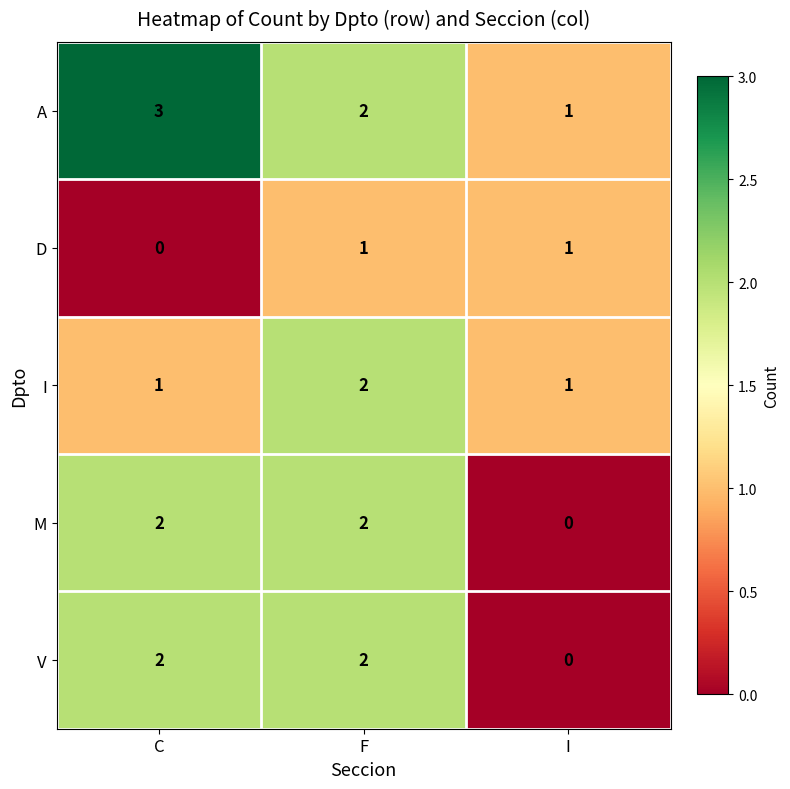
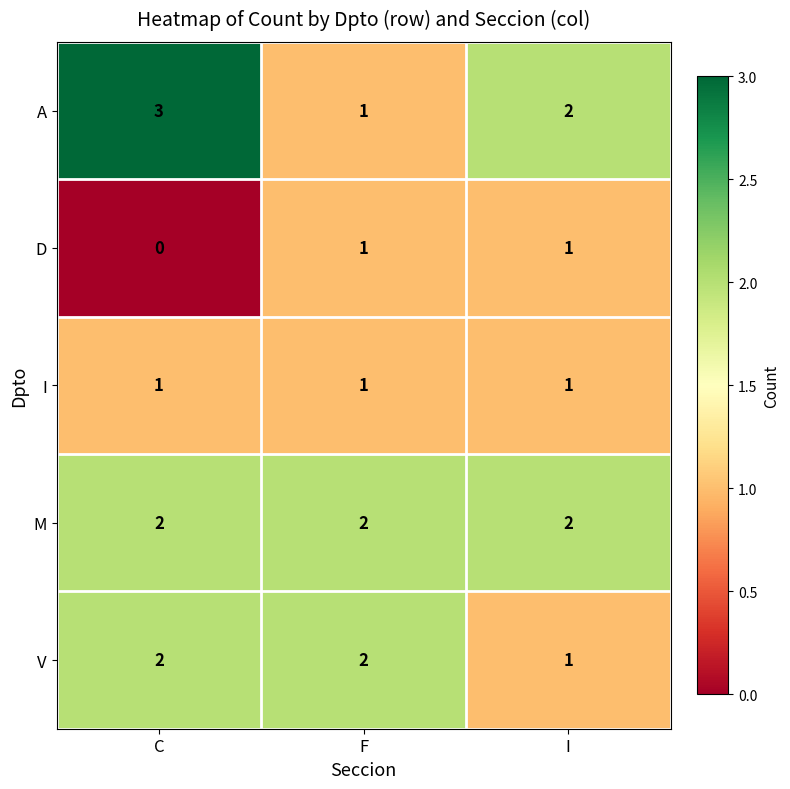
  {
    "A": {
      "C": 3,
-     "F": 2,
-     "I": 1
+     "F": 1,
+     "I": 2
    },
    "D": {
      "C": 0,
      "F": 1,
      "I": 1
    },
    "I": {
      "C": 1,
-     "F": 2,
+     "F": 1,
      "I": 1
    },
    "M": {
      "C": 2,
      "F": 2,
-     "I": 0
+     "I": 2
    },
    "V": {
      "C": 2,
      "F": 2,
-     "I": 0
+     "I": 1
    }
  }
